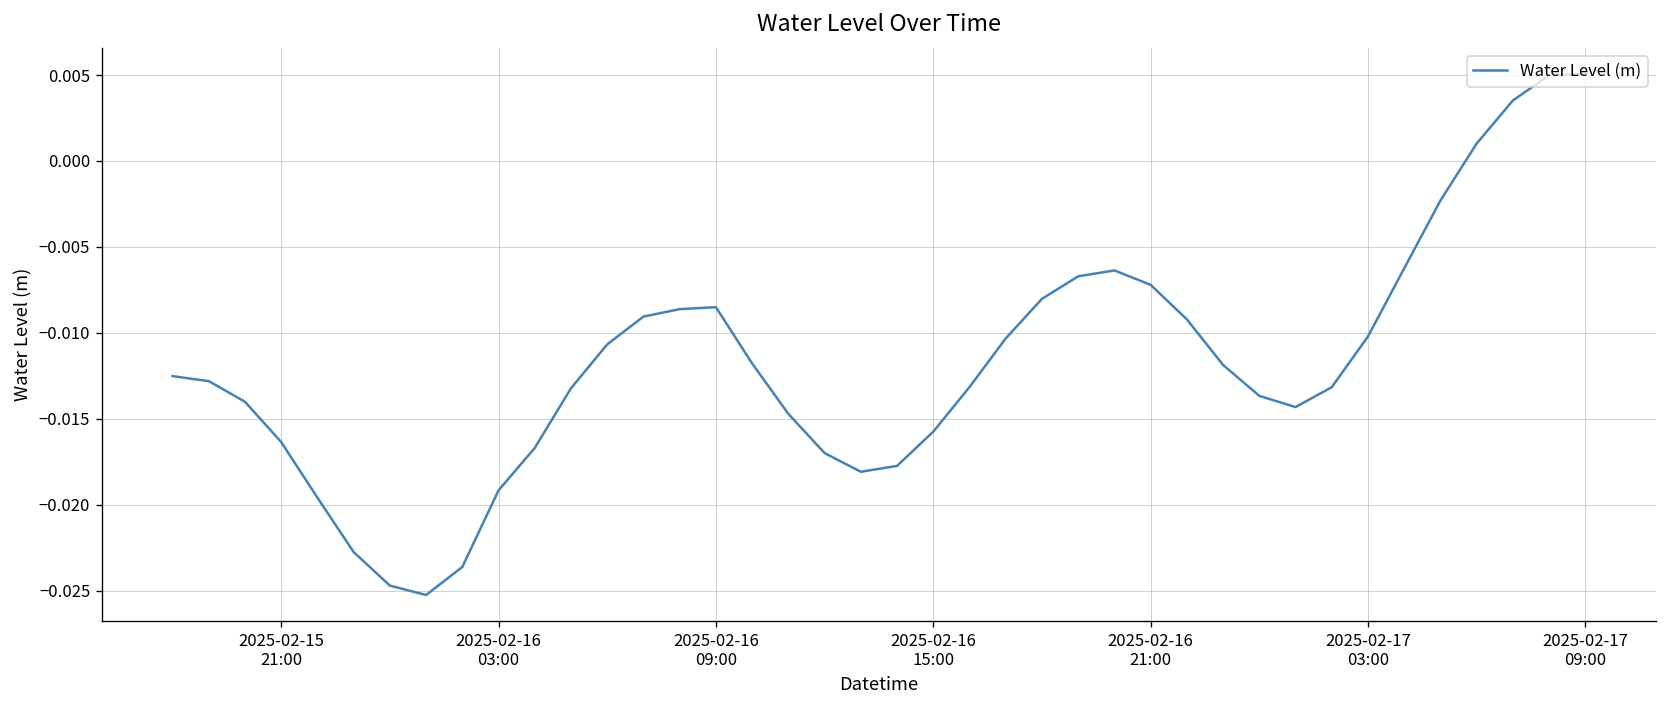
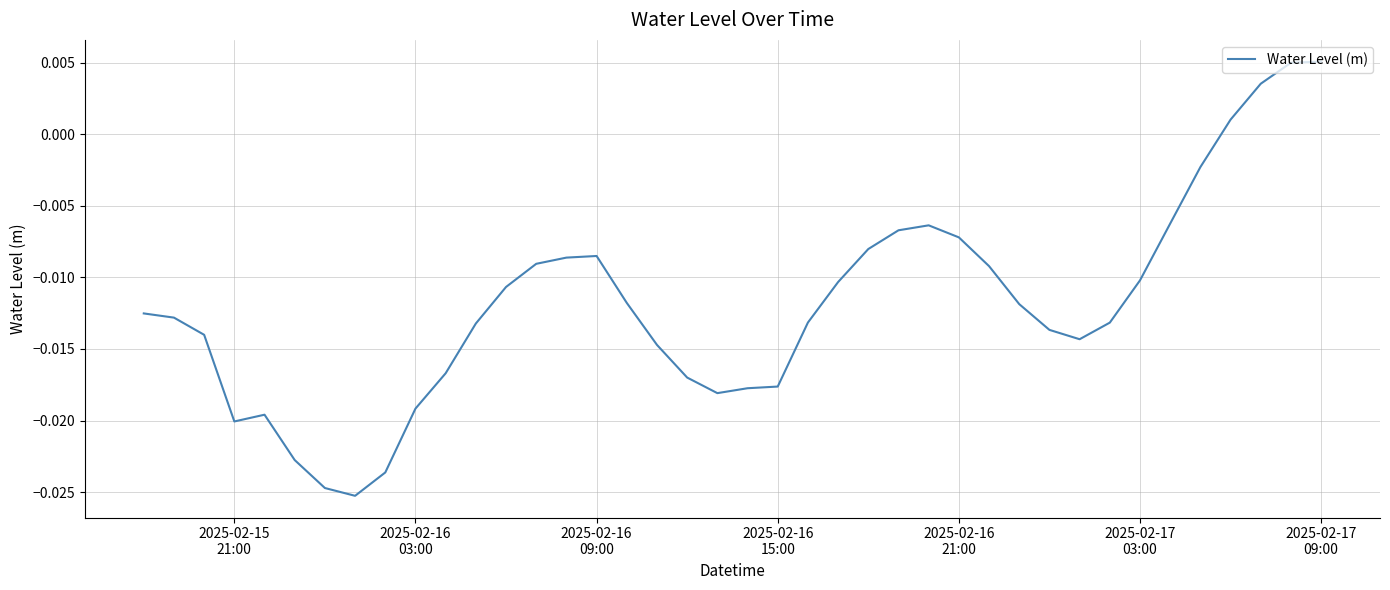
  {
-   "2025-02-15 21:00": -0.0164,
+   "2025-02-15 21:00": -0.0201,
    "2025-02-16 03:00": -0.0192,
    "2025-02-16 09:00": -0.0085,
-   "2025-02-16 15:00": -0.0157,
+   "2025-02-16 15:00": -0.0176,
    "2025-02-16 21:00": -0.0072,
    "2025-02-17 03:00": -0.0102
  }
